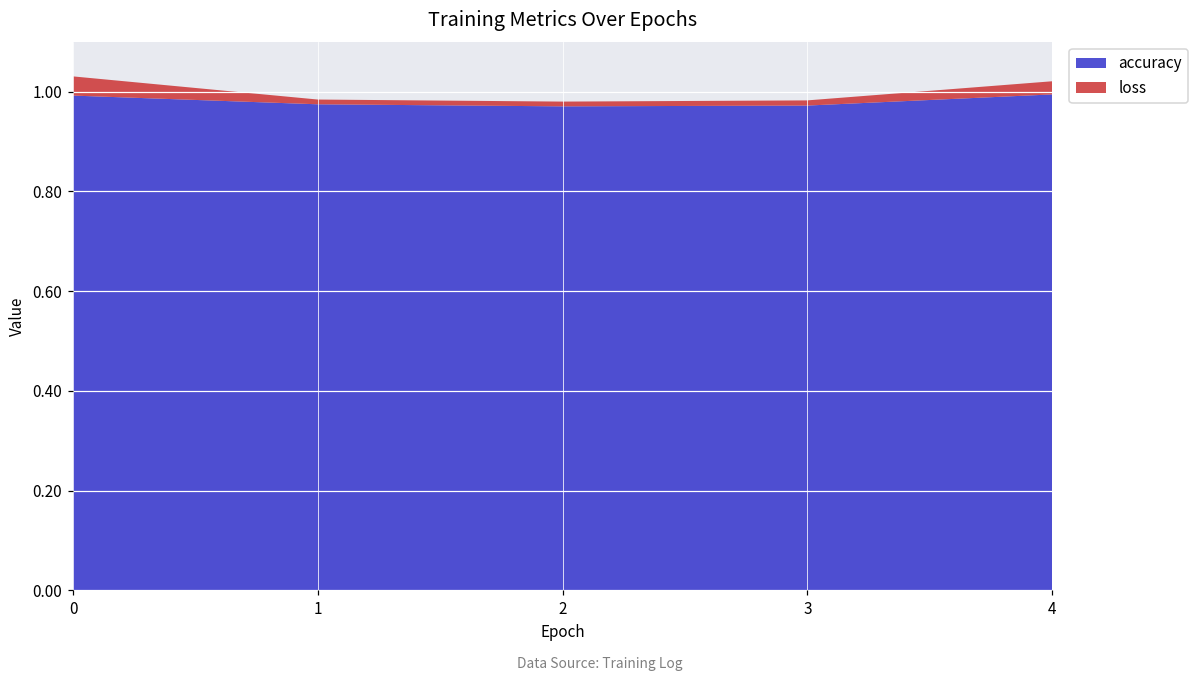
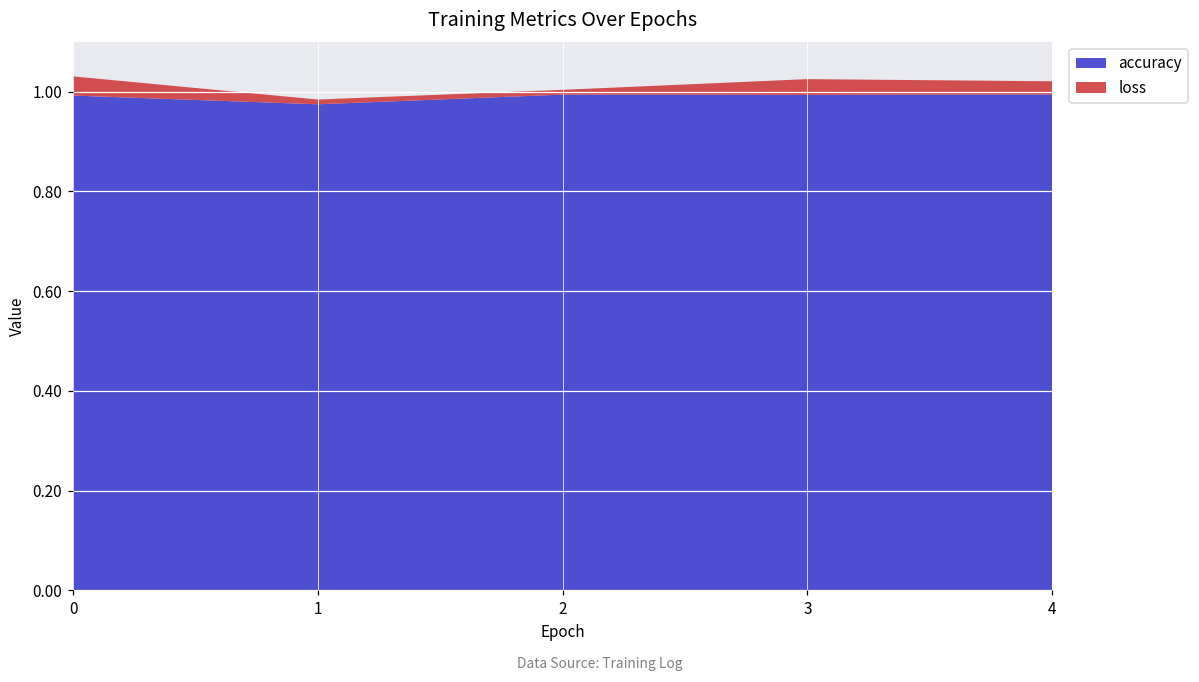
  {
    "accuracy": {
      "0": 0.99,
      "1": 0.97,
-     "2": 0.97,
-     "3": 0.97,
+     "2": 0.99,
+     "3": 0.99,
      "4": 0.99
    },
    "loss": {
      "0": 0.04,
      "1": 0.01,
      "2": 0.01,
-     "3": 0.01,
+     "3": 0.03,
      "4": 0.03
    }
  }
